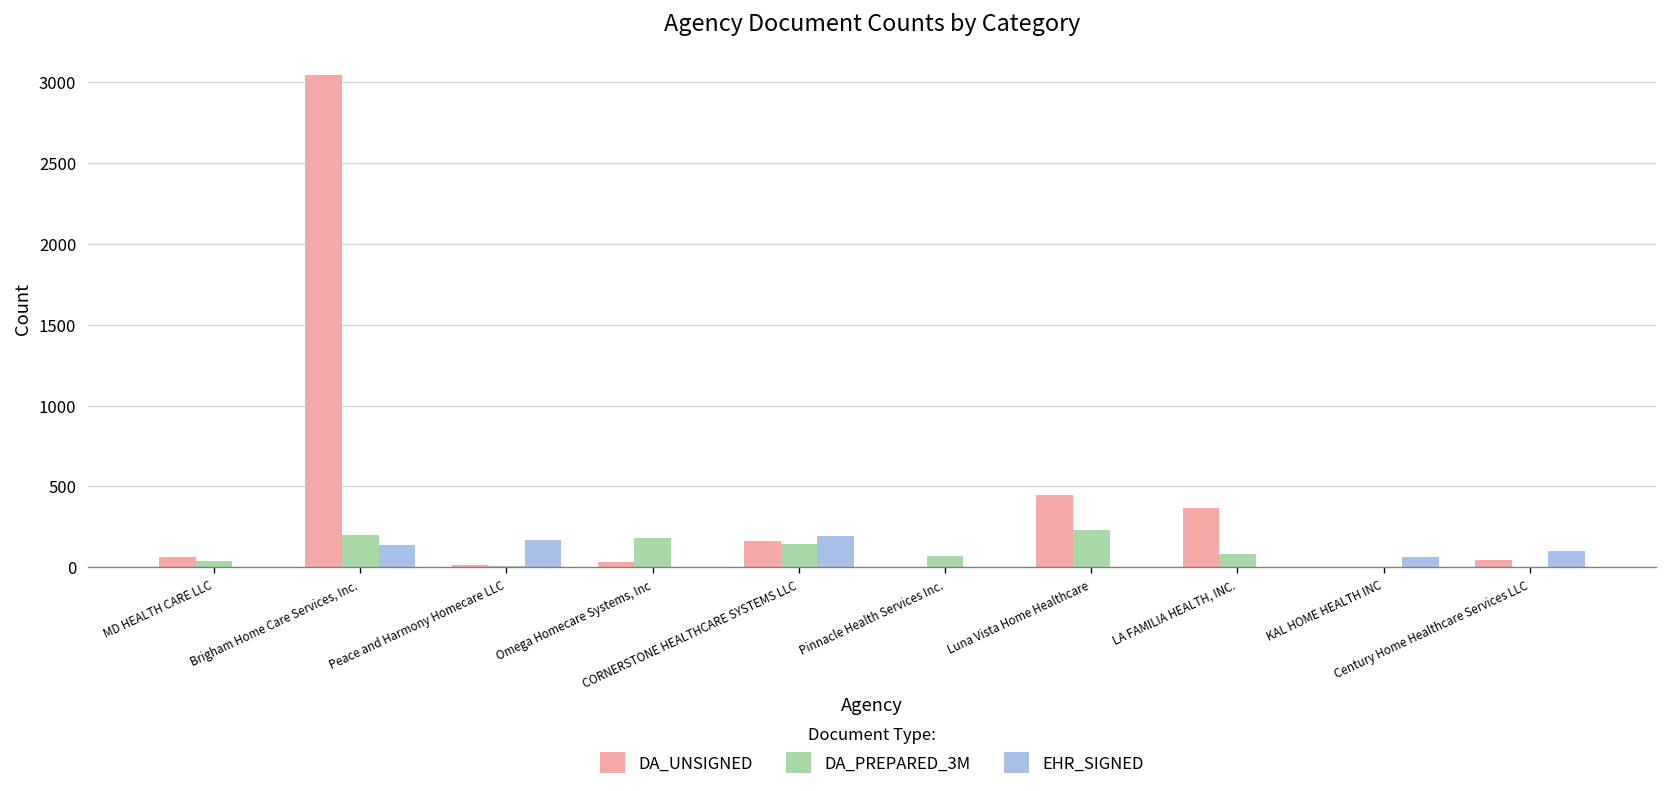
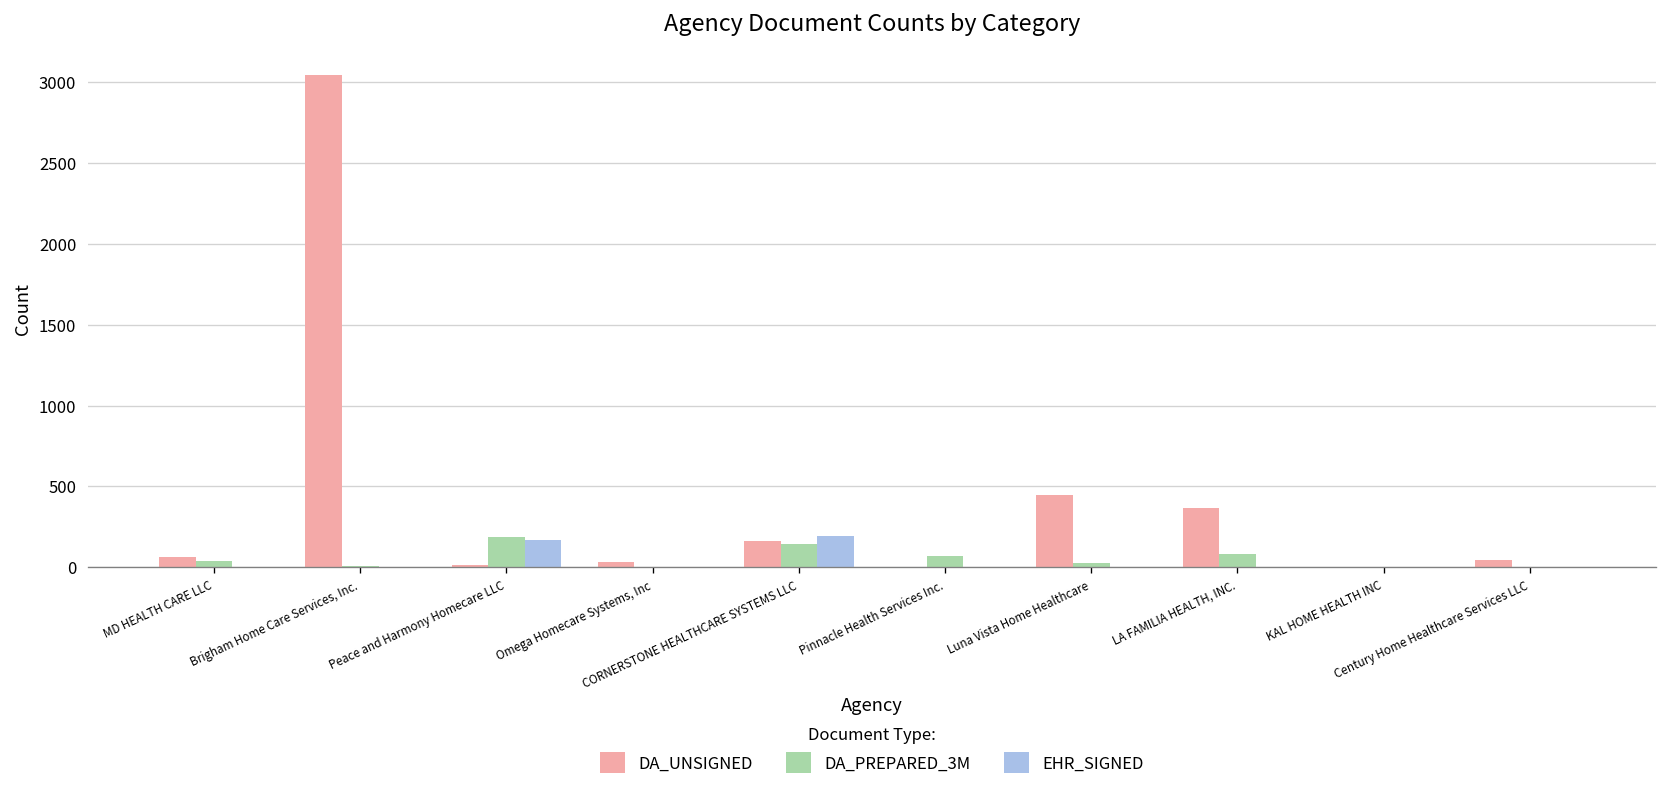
  {
    "DA_UNSIGNED": {
      "MD HEALTH CARE LLC": 60,
      "Brigham Home Care Services, Inc.": 3040,
      "Omega Homecare Systems, Inc": 30,
      "CORNERSTONE HEALTHCARE SYSTEMS LLC": 170,
      "Luna Vista Home Healthcare": 450,
      "LA FAMILIA HEALTH, INC.": 360,
      "Century Home Healthcare Services LLC": 50
    },
    "DA_PREPARED_3M": {
      "MD HEALTH CARE LLC": 40,
-     "Brigham Home Care Services, Inc.": 200,
-     "Peace and Harmony Homecare LLC": 10,
-     "Omega Homecare Systems, Inc": 180,
+     "Brigham Home Care Services, Inc.": 10,
+     "Peace and Harmony Homecare LLC": 190,
+     "Omega Homecare Systems, Inc": 0,
      "CORNERSTONE HEALTHCARE SYSTEMS LLC": 140,
      "Pinnacle Health Services Inc.": 70,
-     "Luna Vista Home Healthcare": 230,
+     "Luna Vista Home Healthcare": 20,
      "LA FAMILIA HEALTH, INC.": 80,
      "KAL HOME HEALTH INC": 0,
      "Century Home Healthcare Services LLC": 0
    },
    "EHR_SIGNED": {
      "MD HEALTH CARE LLC": 0,
-     "Brigham Home Care Services, Inc.": 140,
+     "Brigham Home Care Services, Inc.": 0,
      "Peace and Harmony Homecare LLC": 170,
      "Omega Homecare Systems, Inc": 0,
      "CORNERSTONE HEALTHCARE SYSTEMS LLC": 190,
      "Pinnacle Health Services Inc.": 0,
      "Luna Vista Home Healthcare": 0,
      "LA FAMILIA HEALTH, INC.": 0,
-     "KAL HOME HEALTH INC": 60,
-     "Century Home Healthcare Services LLC": 100
+     "KAL HOME HEALTH INC": 0,
+     "Century Home Healthcare Services LLC": 0
    }
  }
